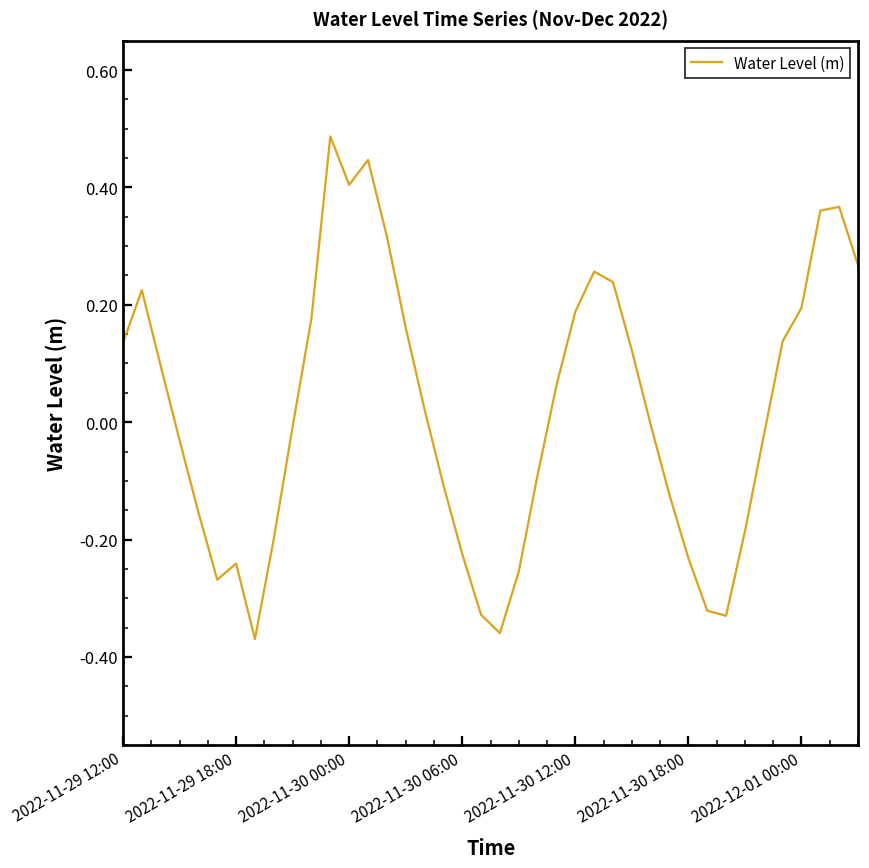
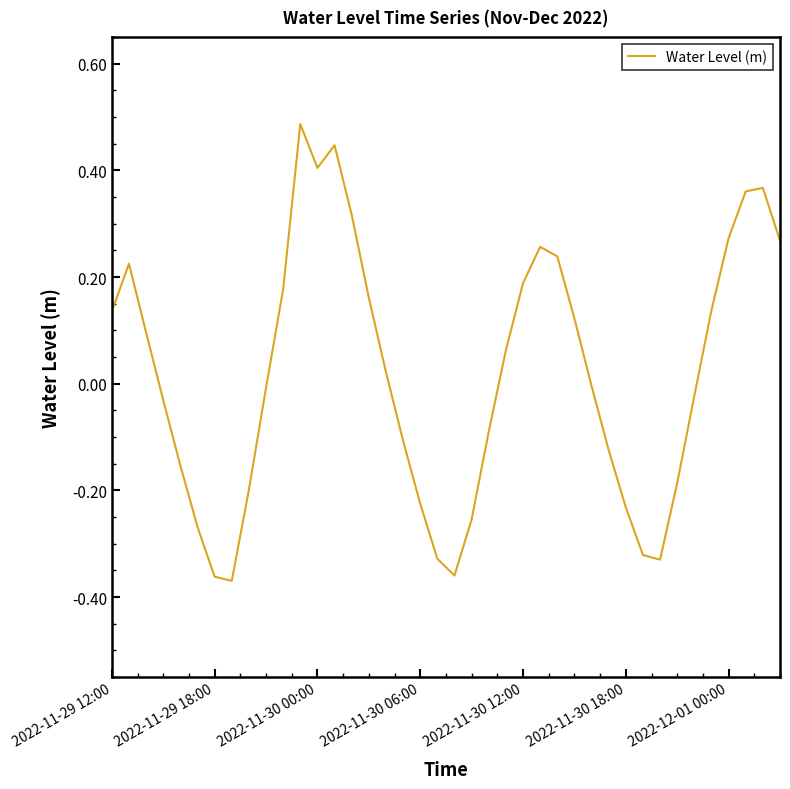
  {
    "2022-11-29 12:00": 0.14,
-   "2022-11-29 18:00": -0.24,
+   "2022-11-29 18:00": -0.36,
    "2022-11-30 00:00": 0.40,
    "2022-11-30 06:00": -0.22,
    "2022-11-30 12:00": 0.19,
    "2022-11-30 18:00": -0.23,
-   "2022-12-01 00:00": 0.19
+   "2022-12-01 00:00": 0.27
  }
